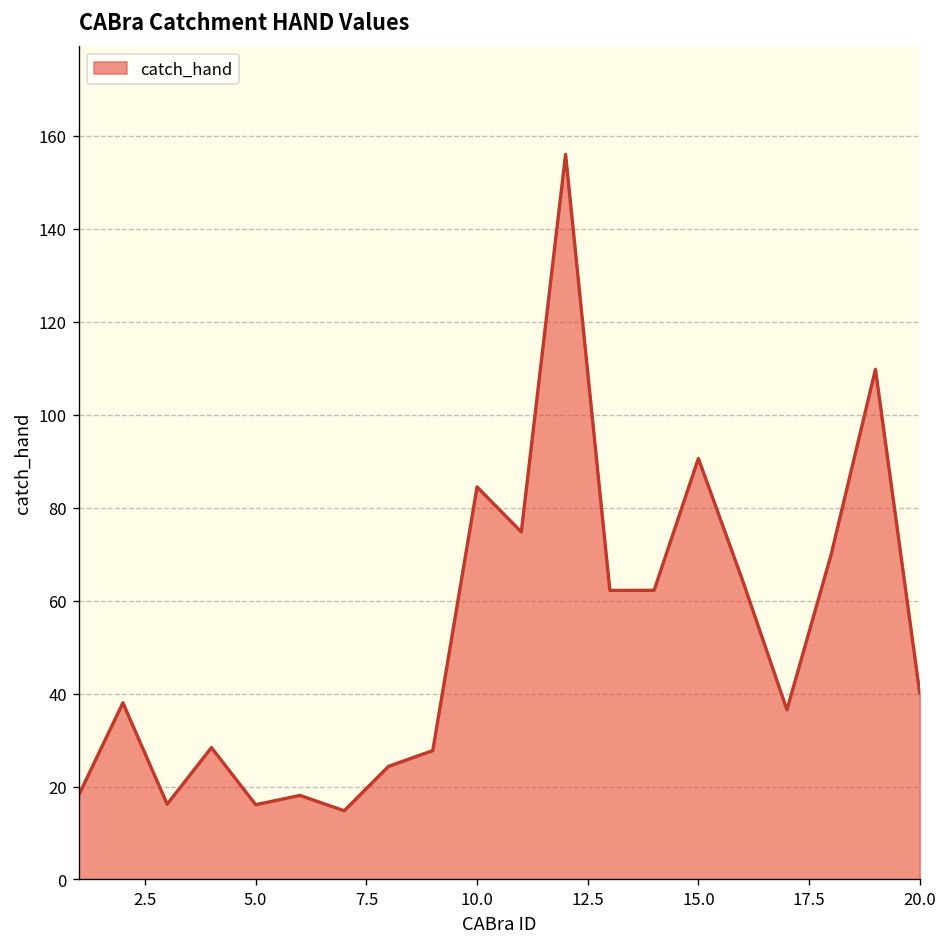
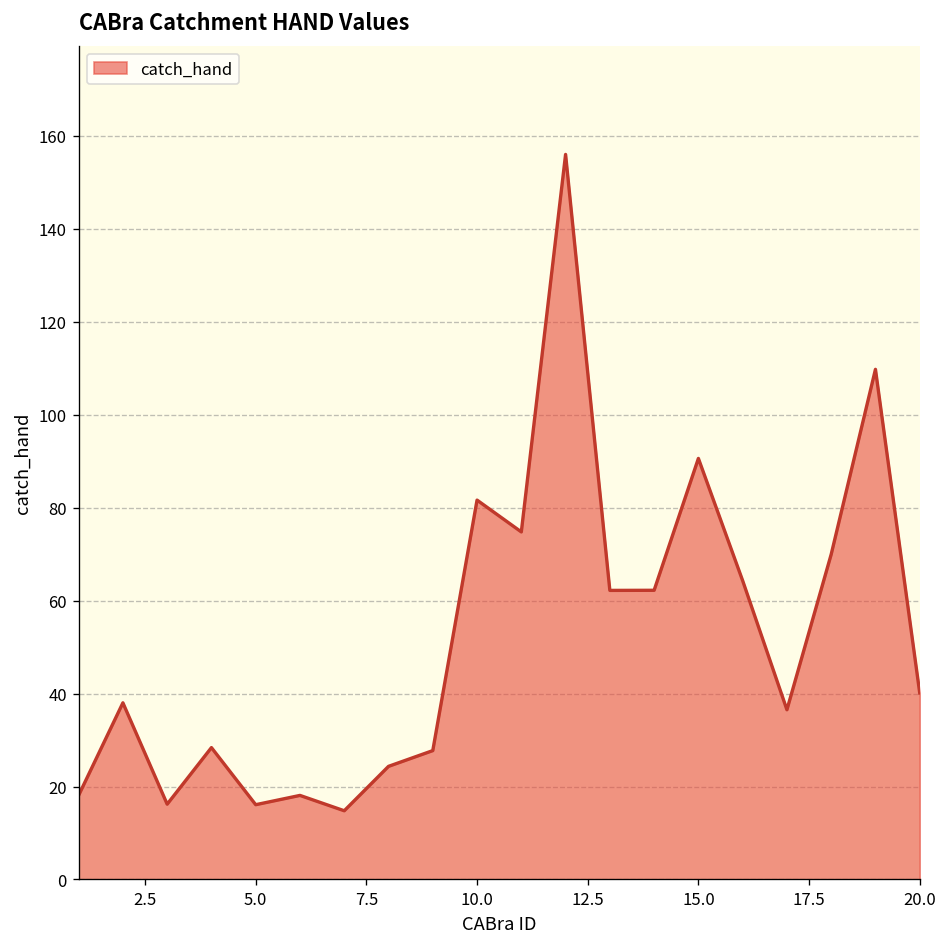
  {
    "5.0": 16,
-   "10.0": 84,
+   "10.0": 82,
    "15.0": 91,
    "20.0": 40
  }
